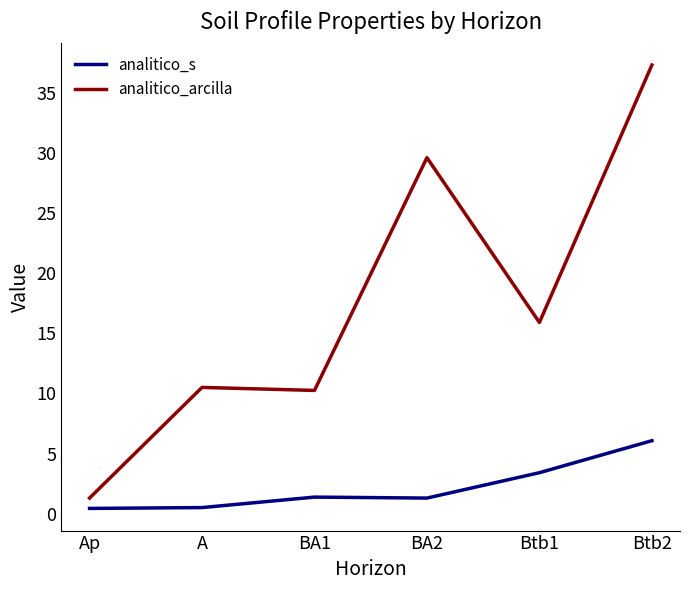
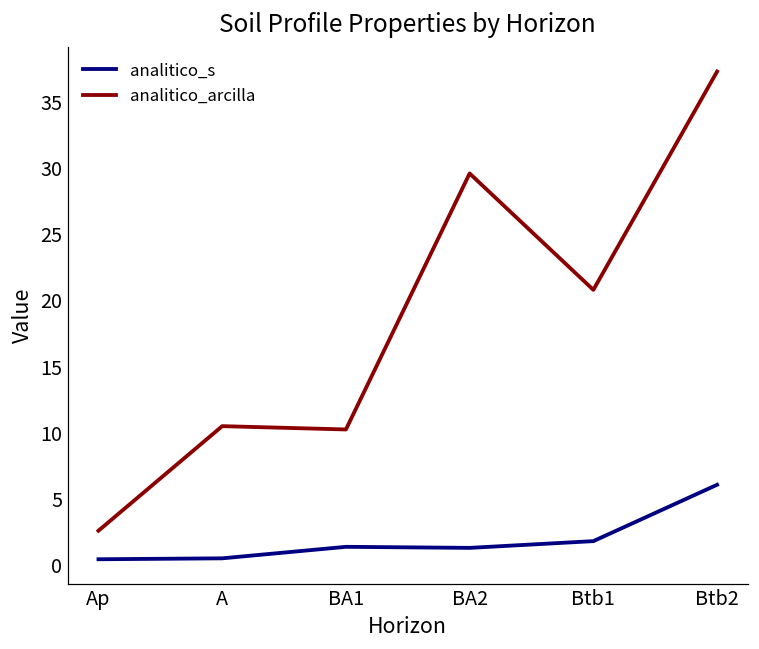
  {
    "analitico_s": {
      "Ap": 0.4,
      "A": 0.5,
      "BA1": 1.4,
      "BA2": 1.3,
-     "Btb1": 3.4,
+     "Btb1": 1.8,
      "Btb2": 6.1
    },
    "analitico_arcilla": {
-     "Ap": 1.3,
+     "Ap": 2.6,
      "A": 10.5,
      "BA1": 10.3,
      "BA2": 29.6,
-     "Btb1": 15.9,
+     "Btb1": 20.8,
      "Btb2": 37.3
    }
  }
